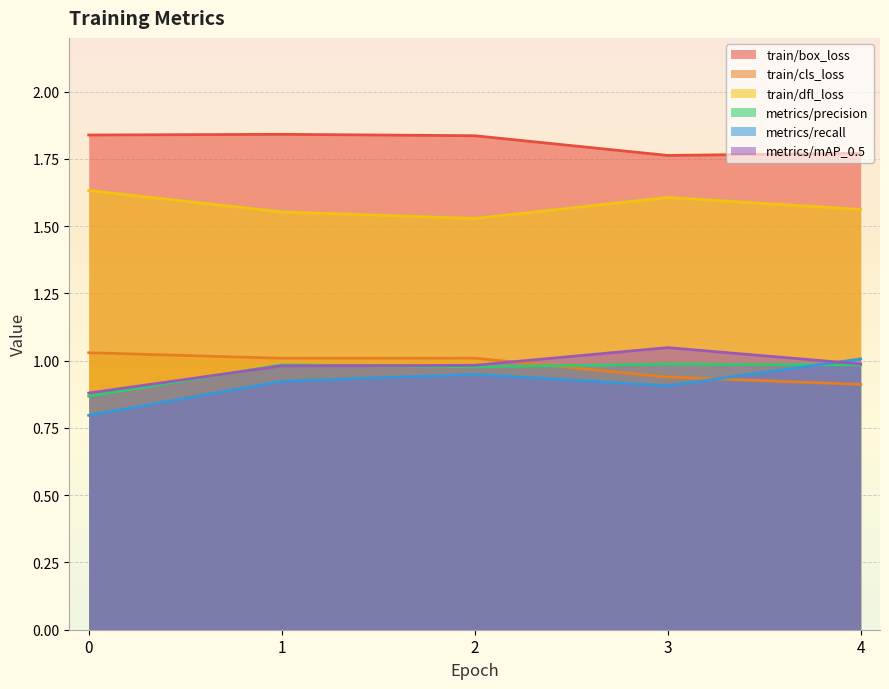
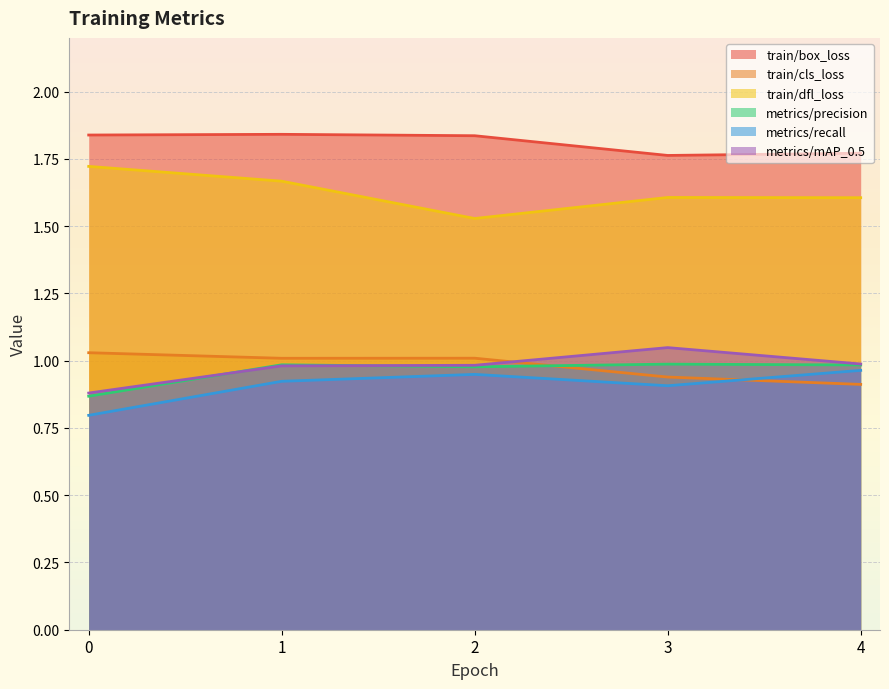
  {
    "train/dfl_loss": {
-     "0": 1.63,
-     "1": 1.55,
+     "0": 1.72,
+     "1": 1.67,
      "2": 1.53,
      "3": 1.61,
-     "4": 1.56
+     "4": 1.61
    },
    "metrics/precision": {
      "0": 0.87,
      "3": 0.99
    },
    "metrics/recall": {
      "0": 0.80,
      "1": 0.92,
      "2": 0.95,
      "3": 0.91,
-     "4": 1.01
+     "4": 0.96
    },
    "metrics/mAP_0.5": {
      "0": 0.88,
      "3": 1.05
    }
  }
